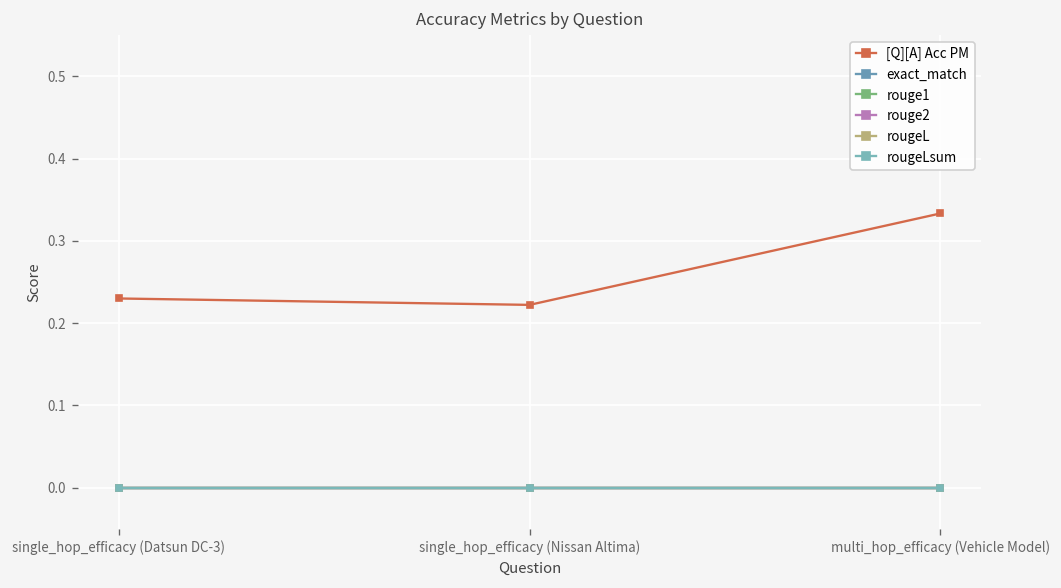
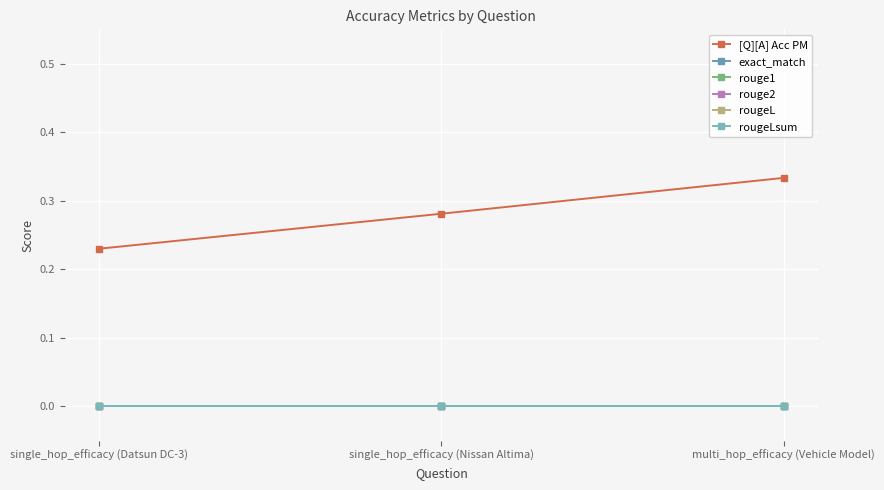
  {
    "[Q][A] Acc PM": {
      "single_hop_efficacy (Datsun DC-3)": 0.23,
-     "single_hop_efficacy (Nissan Altima)": 0.22,
+     "single_hop_efficacy (Nissan Altima)": 0.28,
      "multi_hop_efficacy (Vehicle Model)": 0.33
    },
    "rougeLsum": {
      "single_hop_efficacy (Datsun DC-3)": 0.00,
      "single_hop_efficacy (Nissan Altima)": 0.00,
      "multi_hop_efficacy (Vehicle Model)": 0.00
    }
  }
